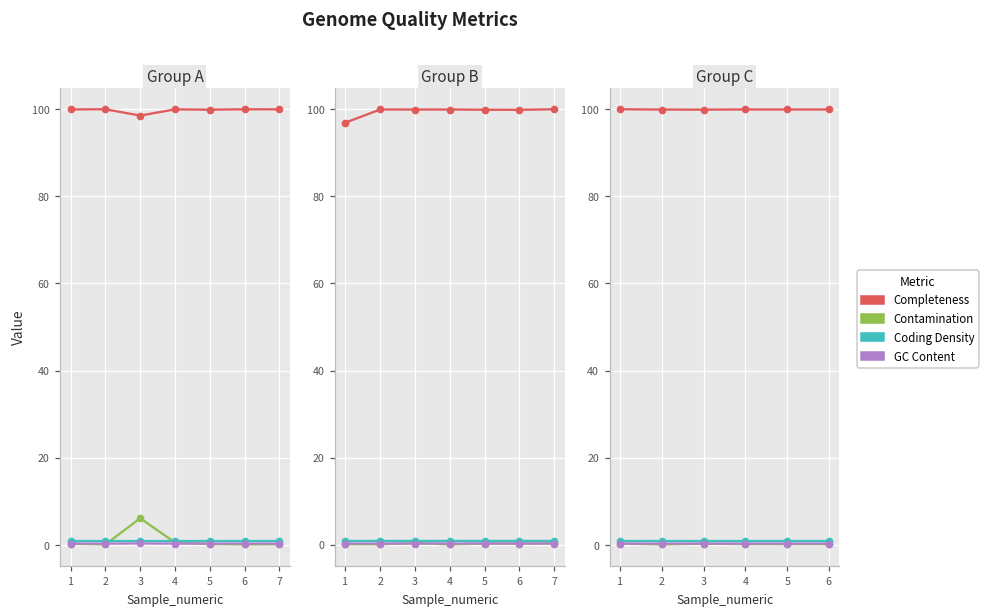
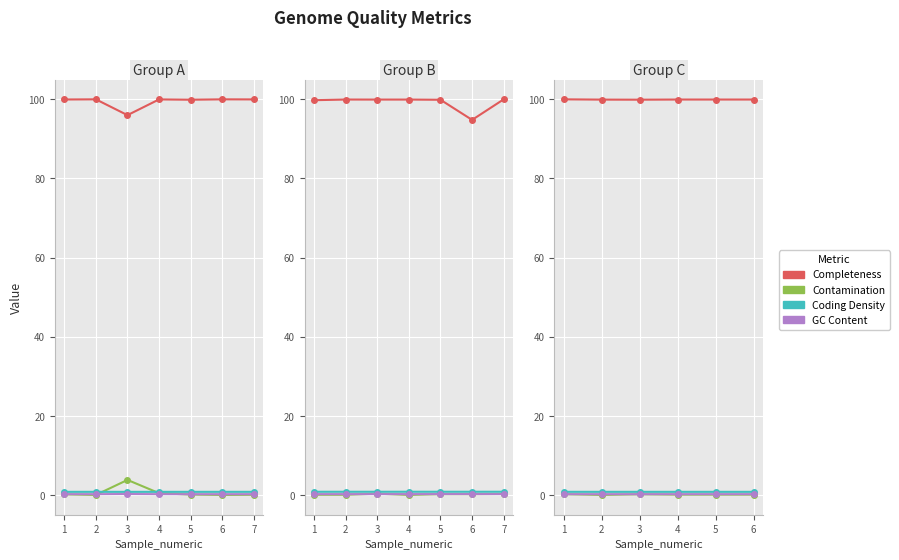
  {
    "Group A": {
      "Completeness": {
        "1": 100,
        "2": 100,
-       "3": 99,
+       "3": 96,
        "4": 100,
        "5": 100,
        "6": 100,
        "7": 100
      },
      "Contamination": {
-       "3": 6
+       "3": 4
      }
    },
    "Group B": {
      "Completeness": {
-       "1": 97,
+       "1": 100,
        "2": 100,
        "3": 100,
        "4": 100,
        "5": 100,
-       "6": 100,
+       "6": 95,
        "7": 100
      }
    },
    "Group C": {
      "Completeness": {
        "1": 100,
        "2": 100,
        "3": 100,
        "4": 100,
        "5": 100,
        "6": 100
      }
    }
  }
